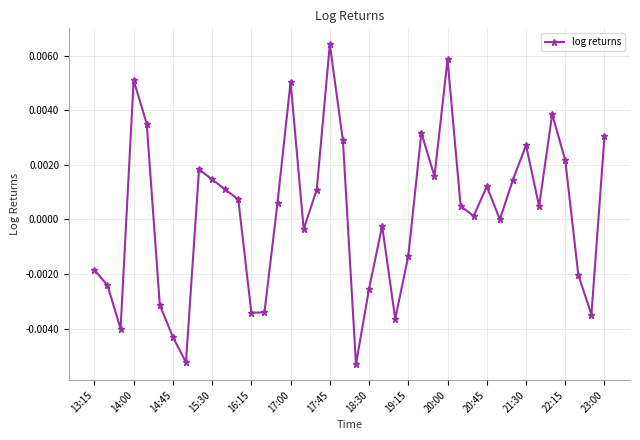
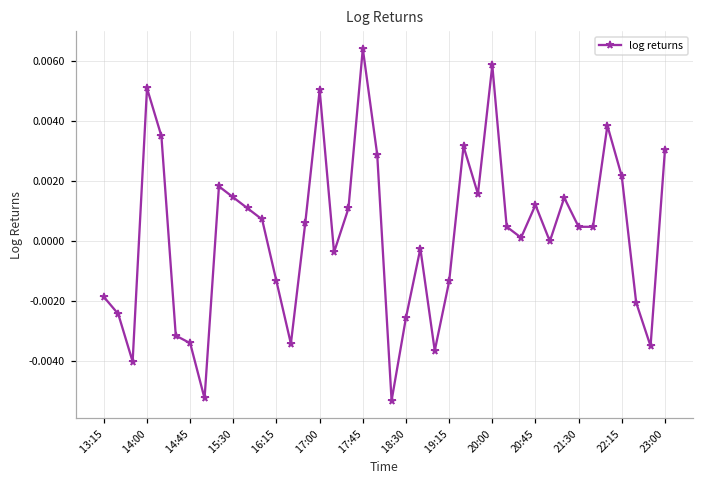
  {
    "13:15": -0.0019,
    "14:00": 0.0051,
-   "14:45": -0.0043,
+   "14:45": -0.0034,
    "15:30": 0.0015,
-   "16:15": -0.0034,
+   "16:15": -0.0013,
    "17:00": 0.0050,
    "17:45": 0.0064,
    "18:30": -0.0025,
    "19:15": -0.0013,
    "20:00": 0.0059,
    "20:45": 0.0012,
-   "21:30": 0.0027,
+   "21:30": 0.0005,
    "22:15": 0.0022,
    "23:00": 0.0030
  }
